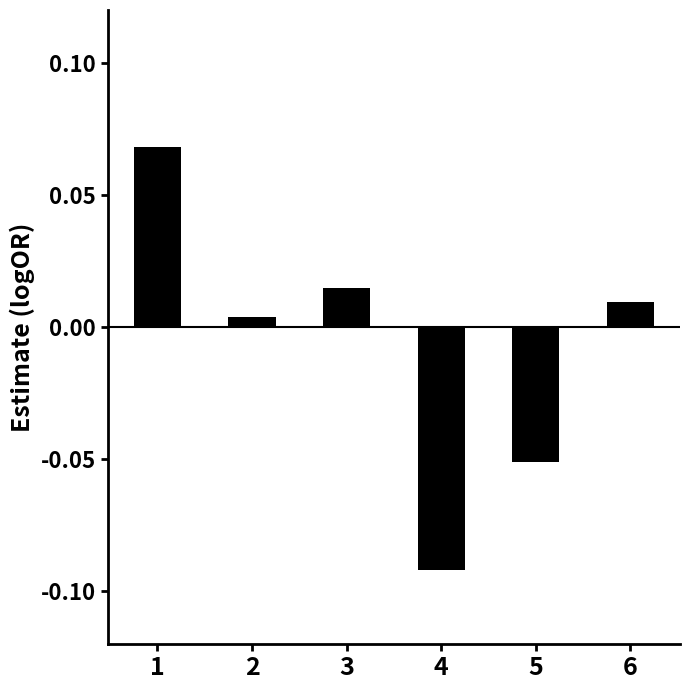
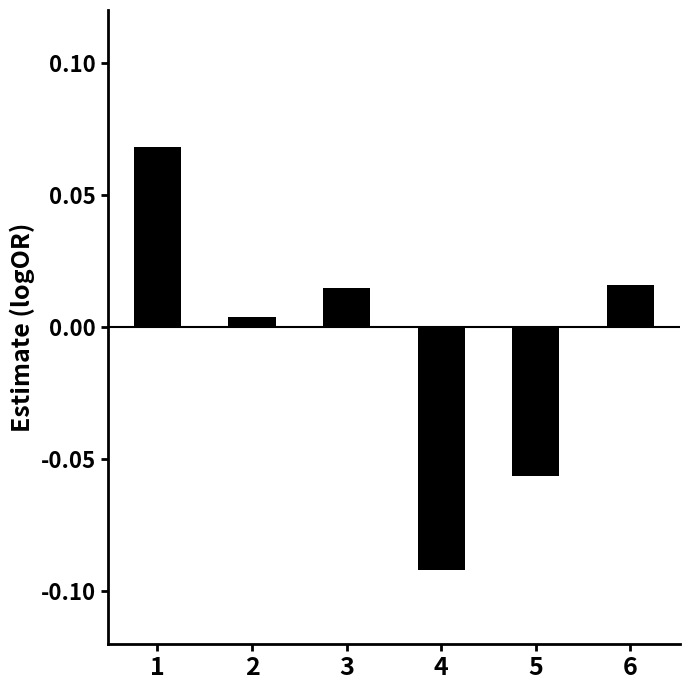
  {
    "1": 0.068,
    "2": 0.004,
    "3": 0.015,
    "4": -0.092,
-   "5": -0.051,
-   "6": 0.009
+   "5": -0.056,
+   "6": 0.016
  }
